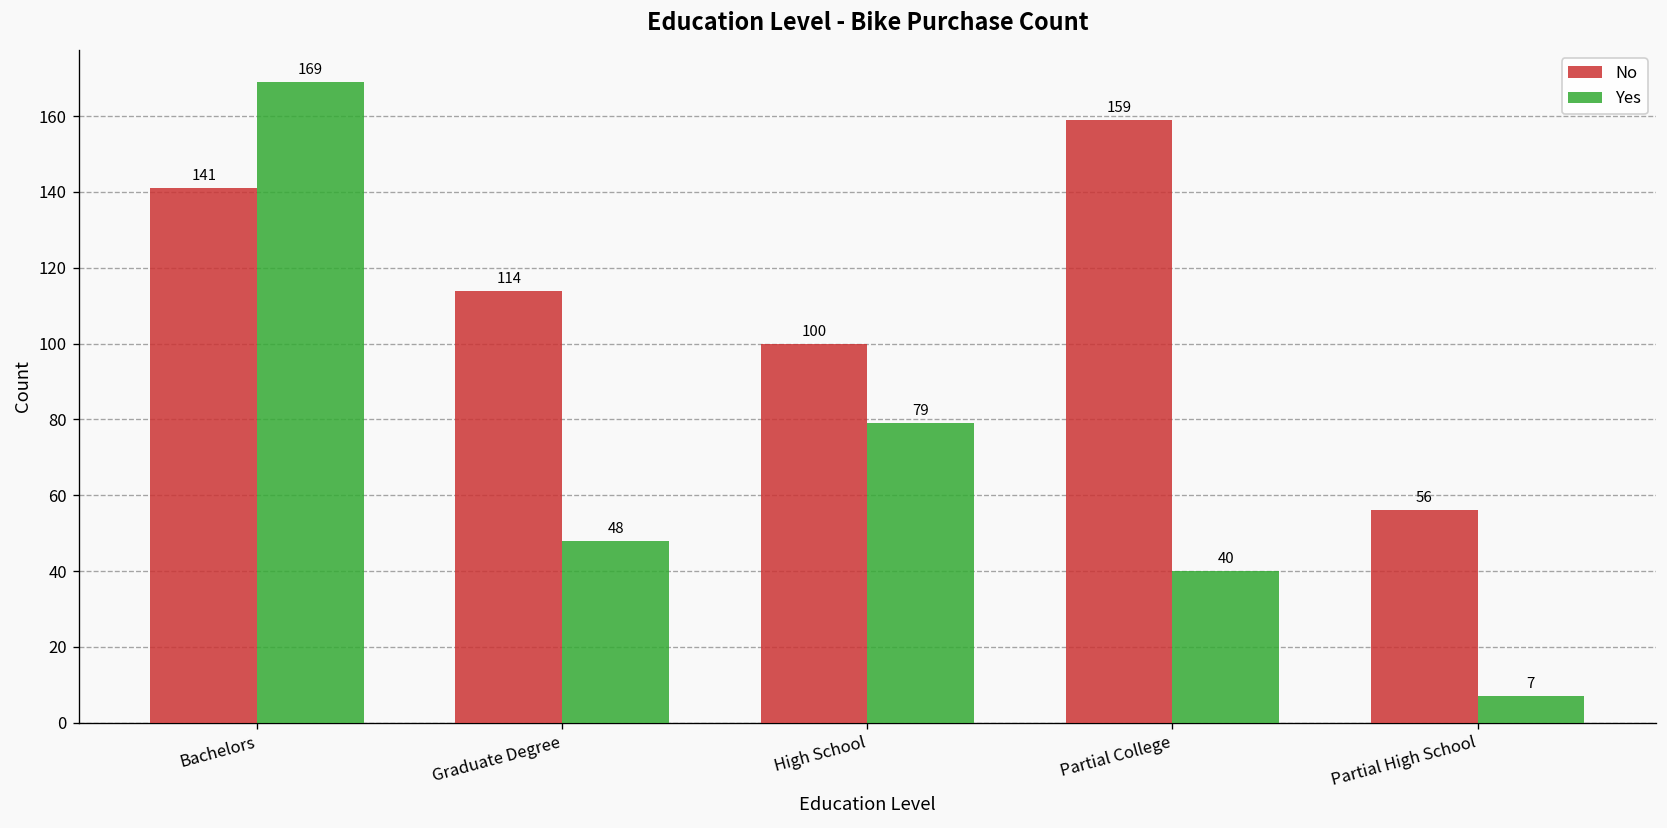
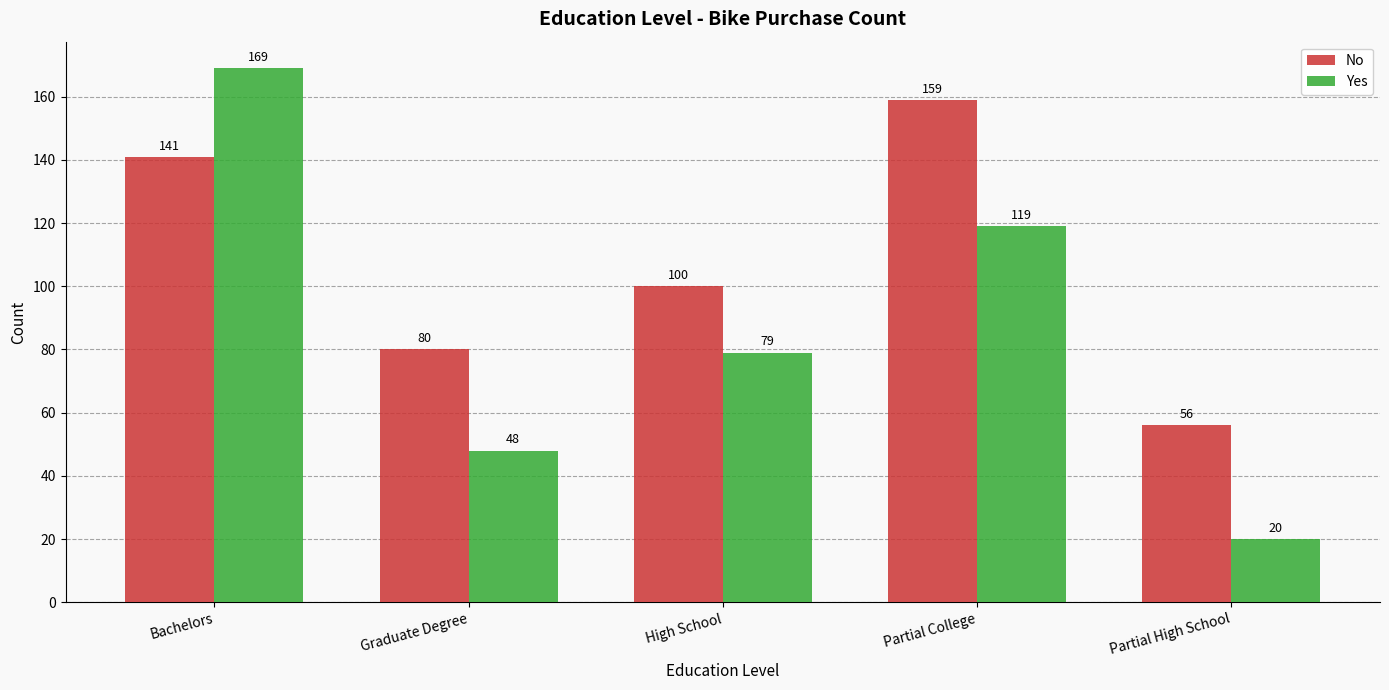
  {
    "No": {
      "Bachelors": 141,
-     "Graduate Degree": 114,
+     "Graduate Degree": 80,
      "High School": 100,
      "Partial College": 159,
      "Partial High School": 56
    },
    "Yes": {
      "Bachelors": 169,
      "Graduate Degree": 48,
      "High School": 79,
-     "Partial College": 40,
-     "Partial High School": 7
+     "Partial College": 119,
+     "Partial High School": 20
    }
  }
